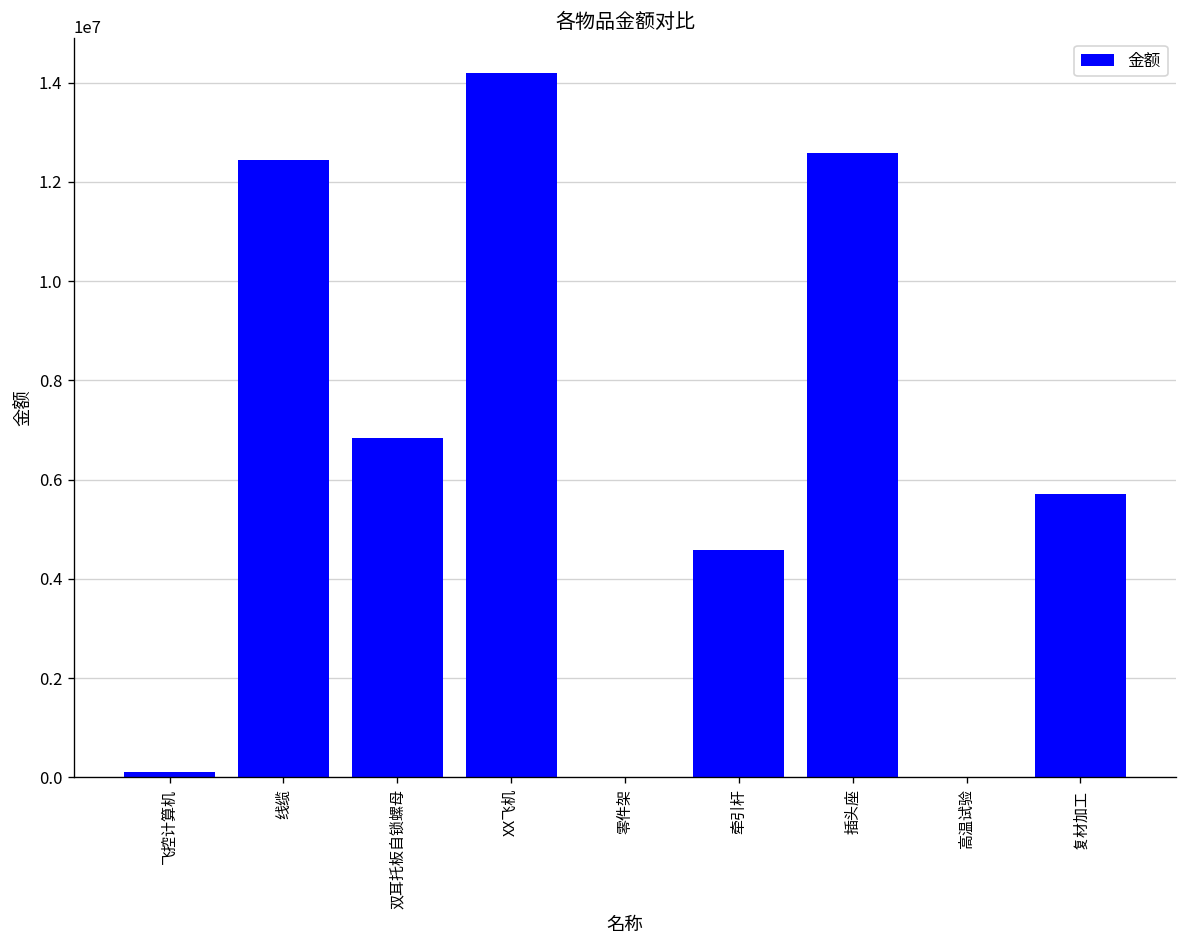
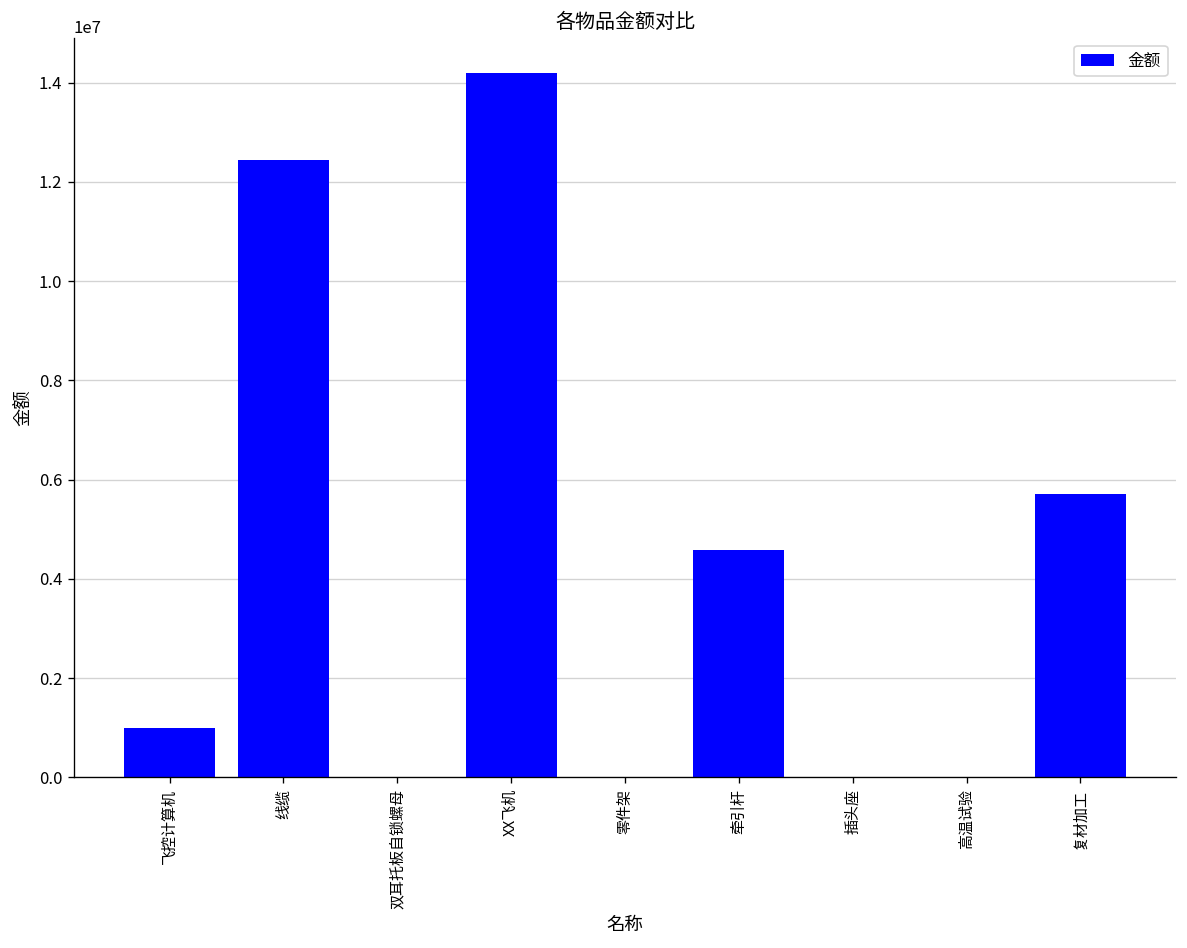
  {
-   "飞控计算机": 100000,
+   "飞控计算机": 1000000,
    "线缆": 12400000,
-   "双耳托板自锁螺母": 6800000,
+   "双耳托板自锁螺母": 0,
    "XX飞机": 14200000,
    "牵引杆": 4600000,
-   "插头座": 12600000,
+   "插头座": 0,
    "复材加工": 5700000
  }
